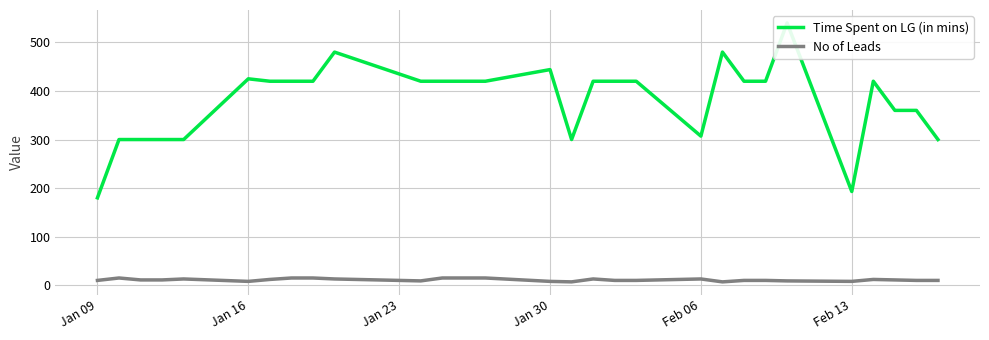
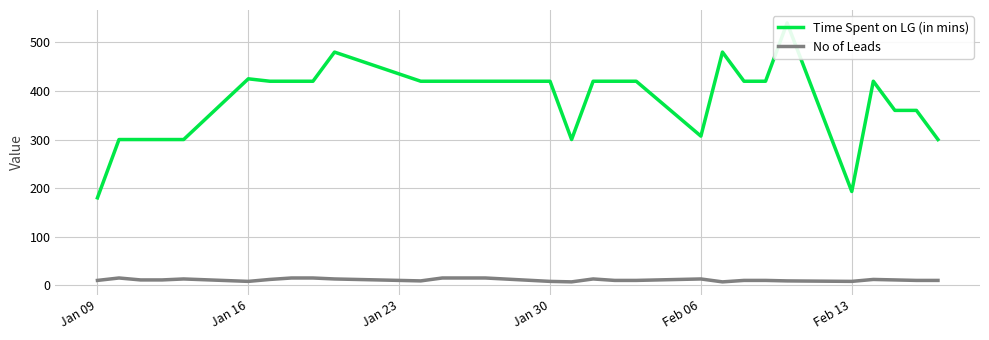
  {
    "Time Spent on LG (in mins)": {
      "Jan 09": 180,
      "Jan 16": 430,
-     "Jan 30": 440,
+     "Jan 30": 420,
      "Feb 06": 310,
      "Feb 13": 190
    },
    "No of Leads": {
      "Jan 09": 10,
      "Jan 16": 10,
      "Jan 30": 10,
      "Feb 06": 10,
      "Feb 13": 10
    }
  }
